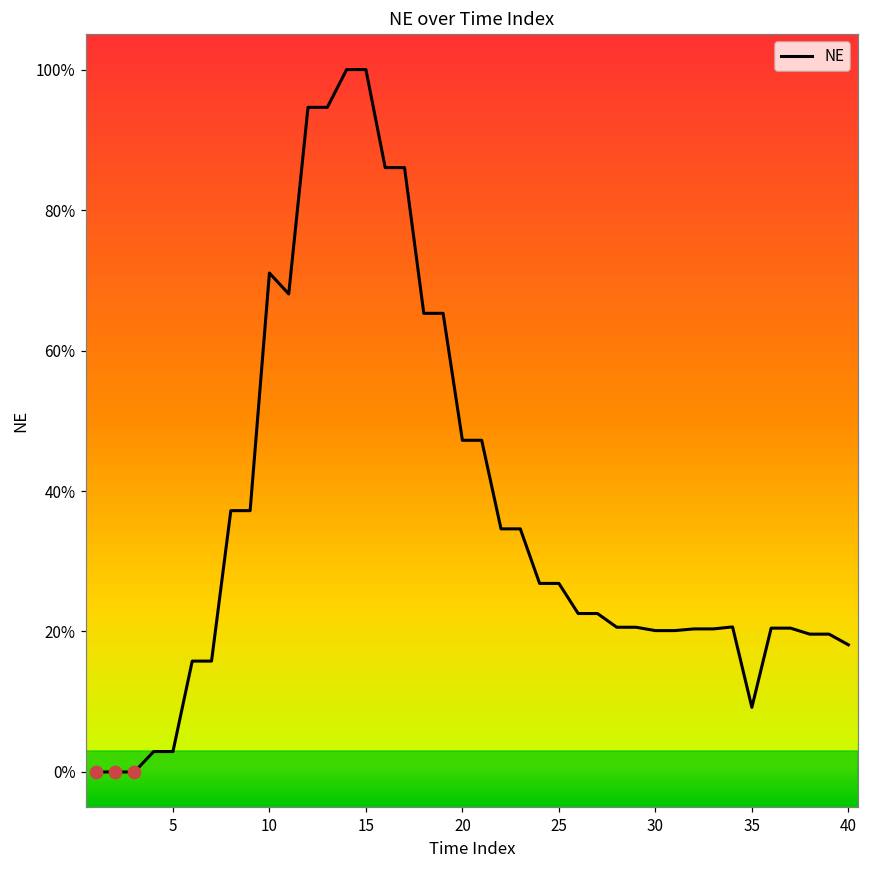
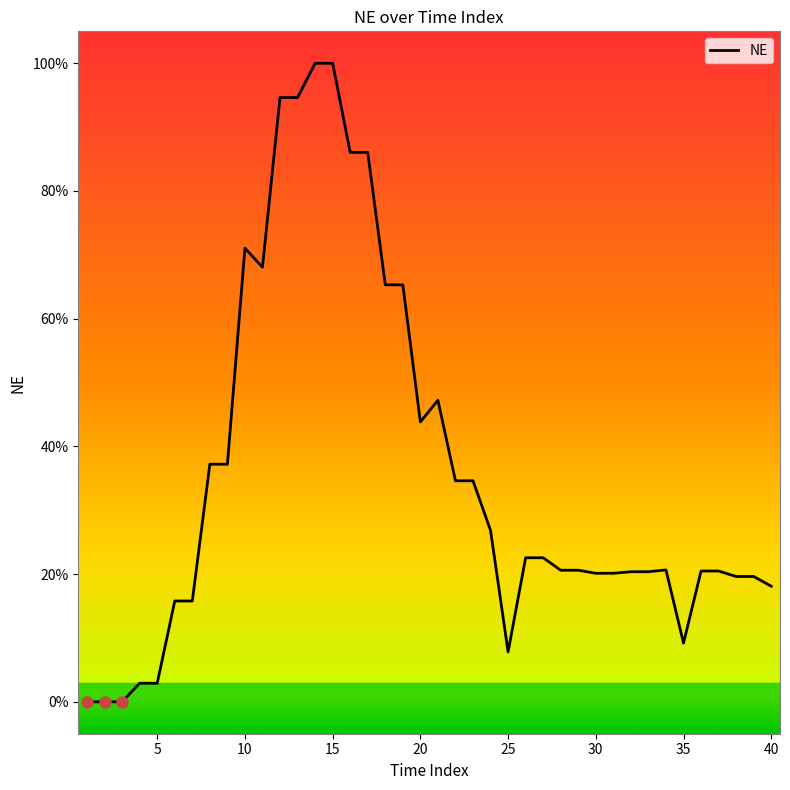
  {
    "NE": {
      "10": "71%",
      "15": "100%",
-     "20": "47%",
-     "25": "27%",
+     "20": "44%",
+     "25": "8%",
      "30": "20%",
      "35": "9%",
      "40": "18%"
    }
  }
